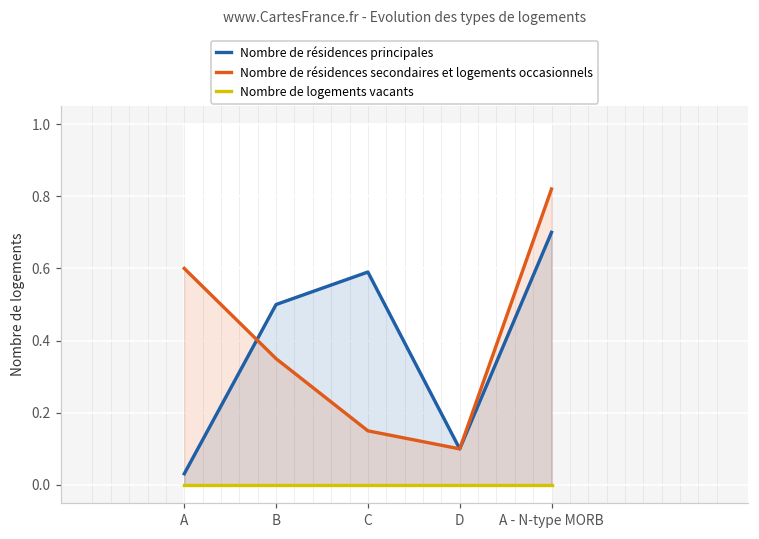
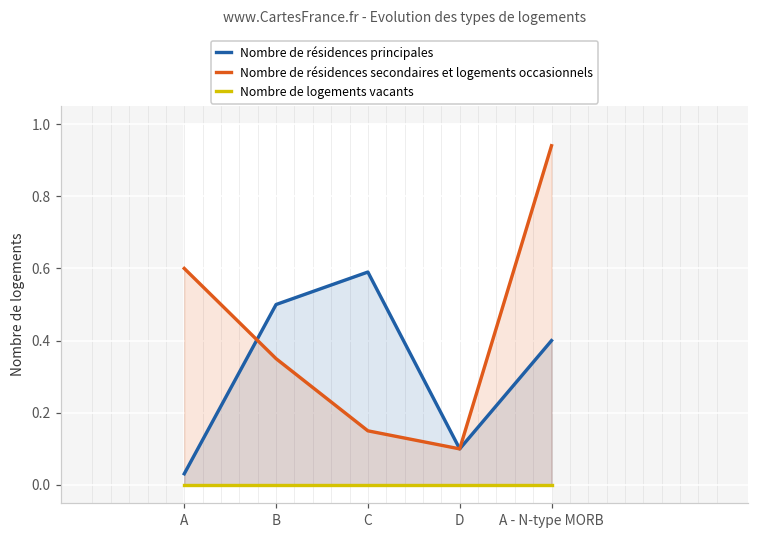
  {
    "Nombre de résidences principales": {
      "A": 0.03,
      "B": 0.5,
      "C": 0.59,
-     "A - N-type MORB": 0.7
+     "A - N-type MORB": 0.4
    },
    "Nombre de résidences secondaires et logements occasionnels": {
      "A": 0.60,
      "B": 0.35,
      "C": 0.15,
-     "A - N-type MORB": 0.82
+     "A - N-type MORB": 0.94
    },
    "Nombre de logements vacants": {
      "A": 0.00,
      "B": 0.00,
      "C": 0.00,
      "D": 0.00,
      "A - N-type MORB": 0.00
    }
  }
